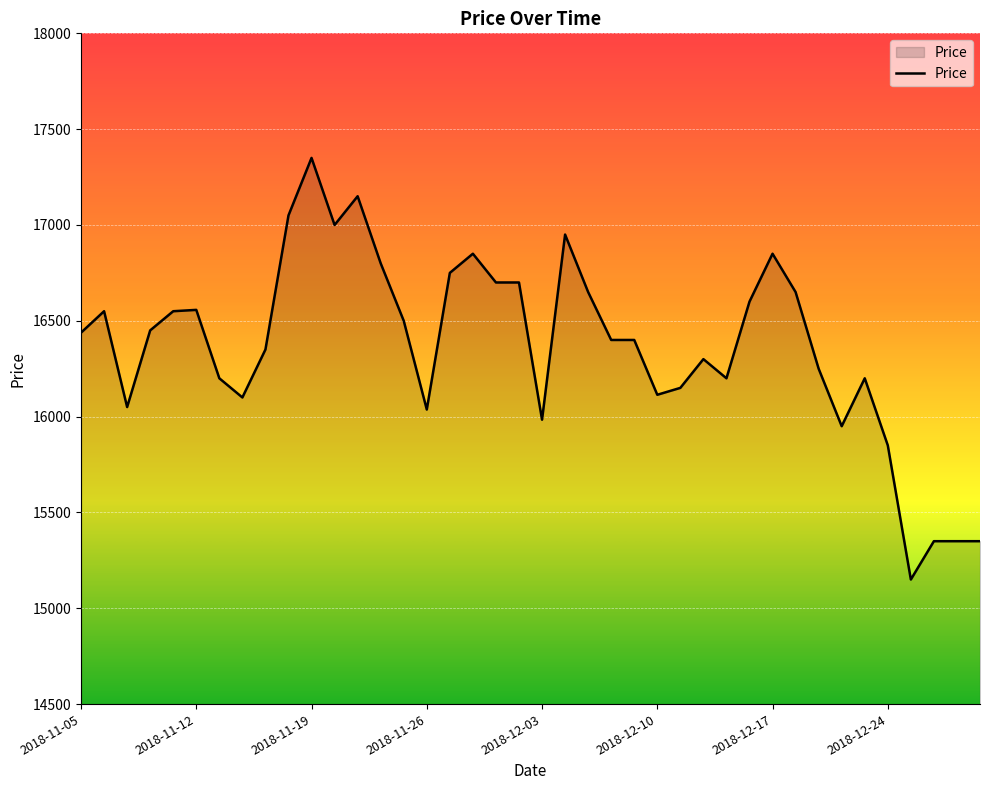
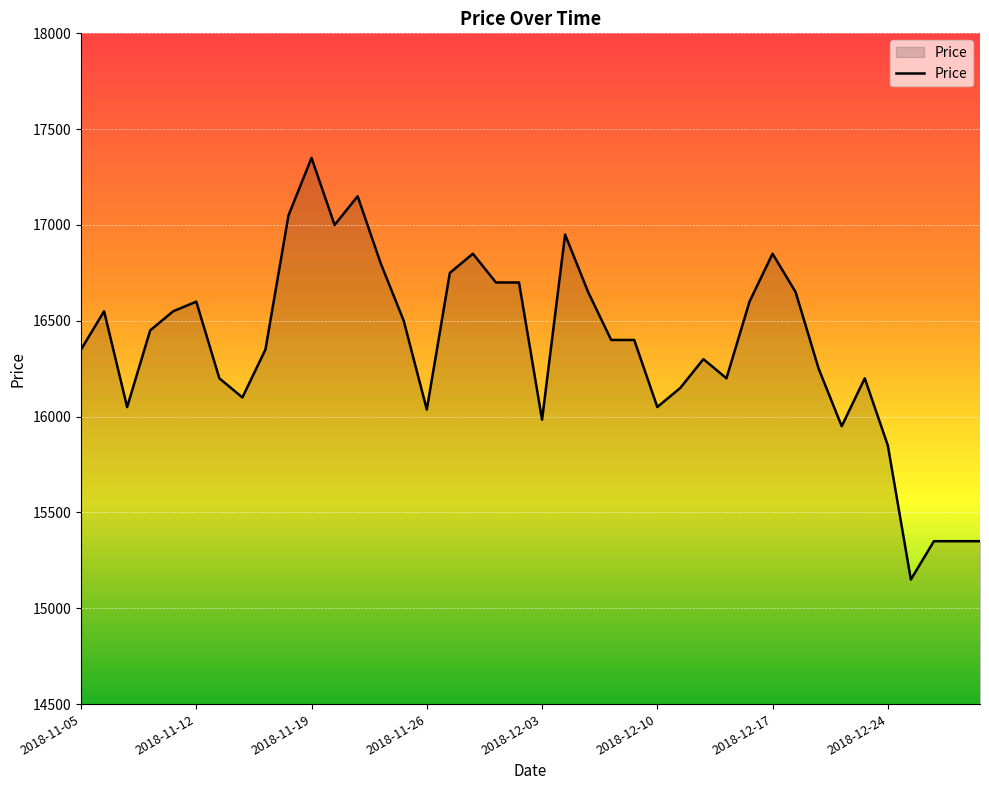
  {
-   "2018-11-05": 16440,
-   "2018-11-12": 16560,
+   "2018-11-05": 16350,
+   "2018-11-12": 16600,
    "2018-11-19": 17350,
    "2018-11-26": 16040,
    "2018-12-03": 15980,
-   "2018-12-10": 16110,
+   "2018-12-10": 16050,
    "2018-12-17": 16850,
    "2018-12-24": 15850
  }
